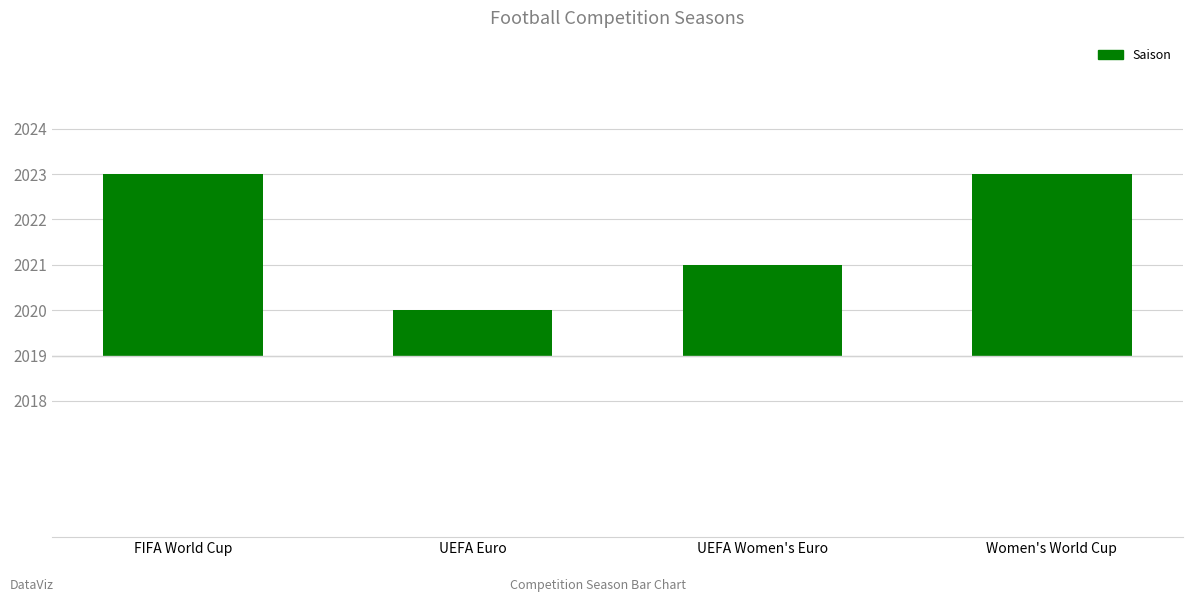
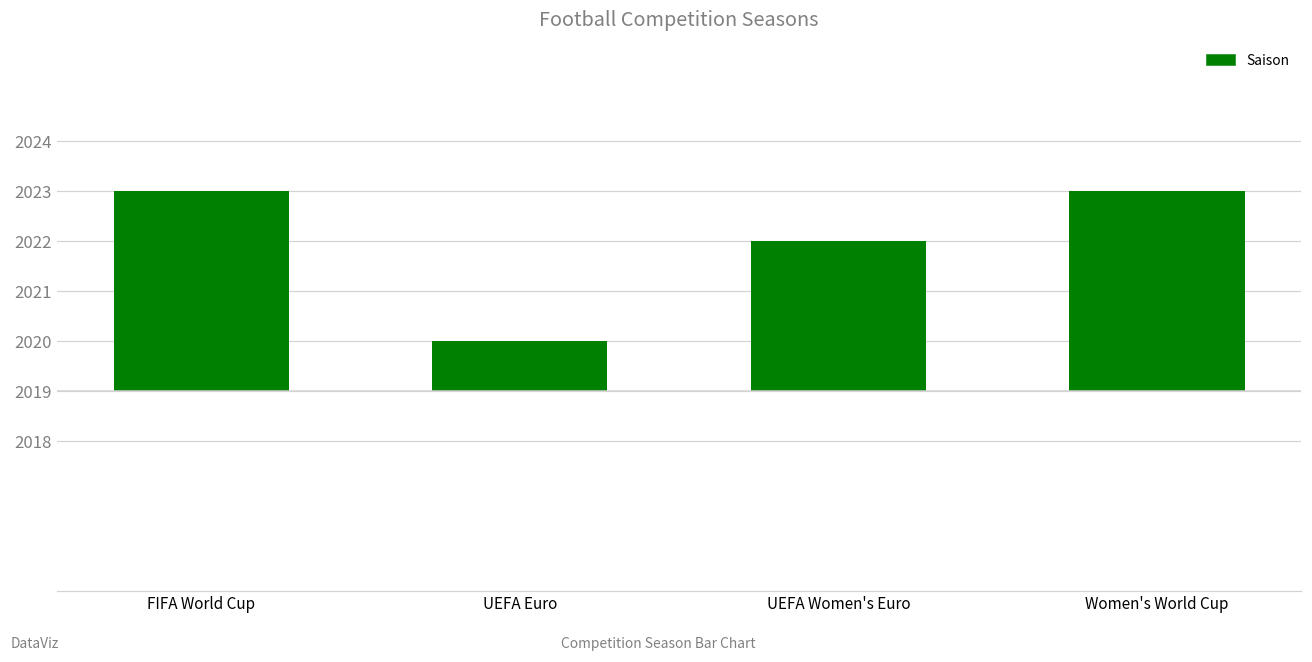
  {
    "FIFA World Cup": 2023,
    "UEFA Euro": 2020,
-   "UEFA Women's Euro": 2021,
+   "UEFA Women's Euro": 2022,
    "Women's World Cup": 2023
  }
